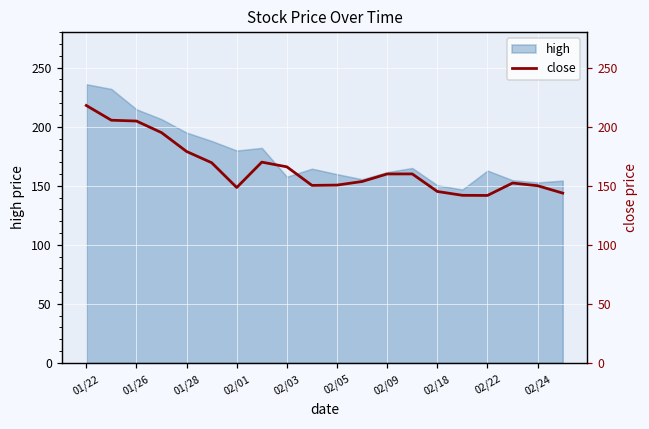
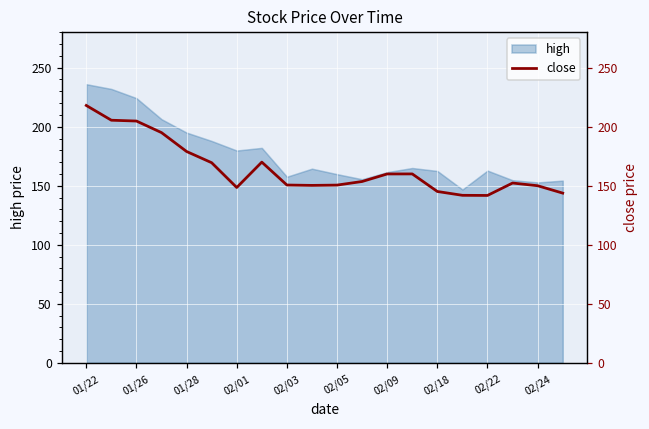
  {
    "high": {
      "01/22": 236,
-     "01/26": 215,
+     "01/26": 224,
      "01/28": 195,
      "02/01": 180,
      "02/03": 158,
      "02/05": 160,
      "02/09": 162,
-     "02/18": 150,
+     "02/18": 163,
      "02/22": 163,
      "02/24": 153
    },
    "close": {
      "01/22": 218,
      "01/26": 205,
      "01/28": 179,
      "02/01": 149,
-     "02/03": 166,
+     "02/03": 151,
      "02/05": 151,
      "02/09": 160,
      "02/18": 145,
      "02/22": 142,
      "02/24": 150
    }
  }
